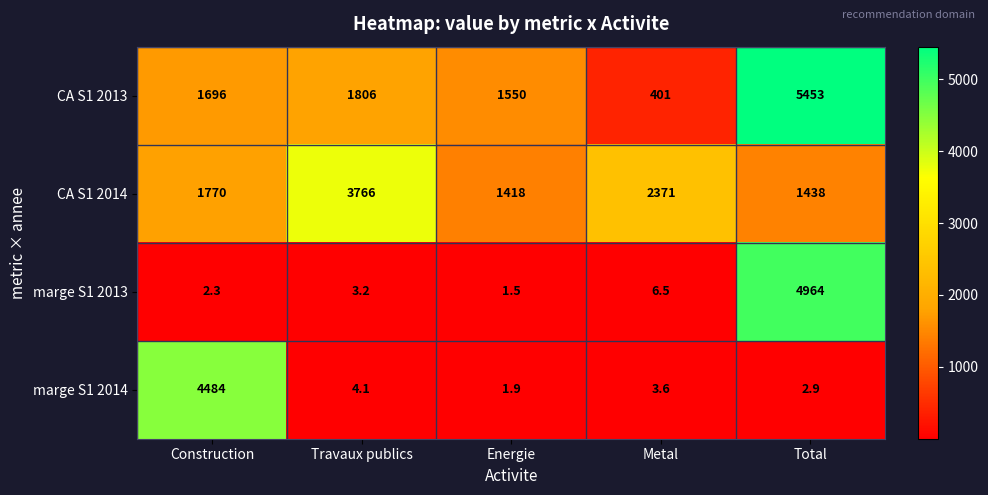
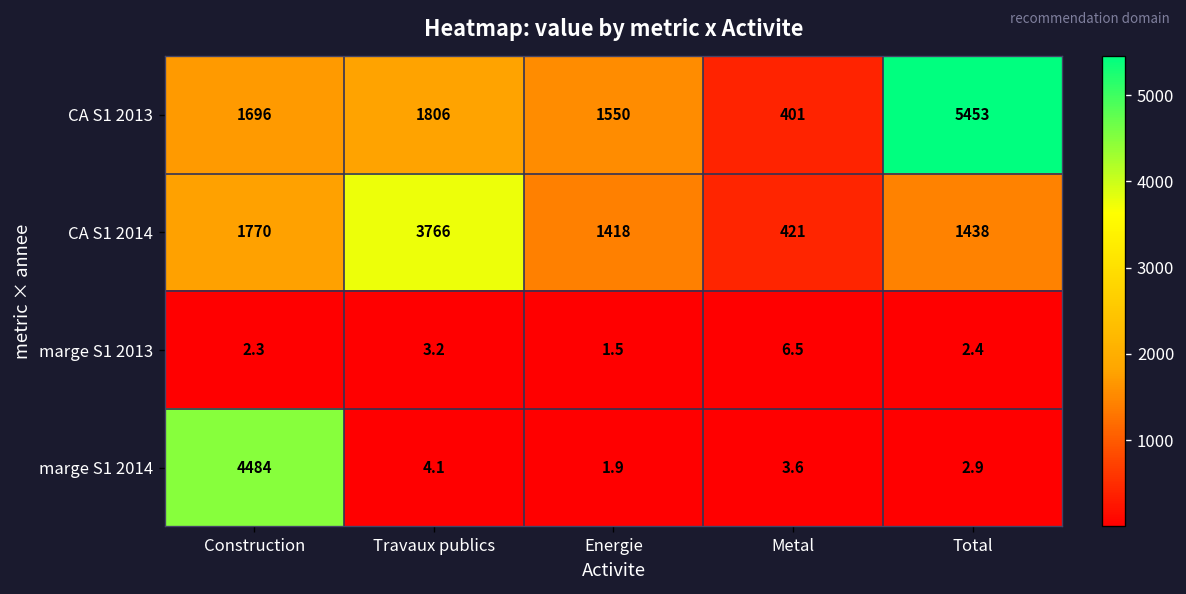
  {
    "CA S1 2013": {
      "Construction": 1696,
      "Travaux publics": 1806,
      "Energie": 1550,
      "Metal": 401,
      "Total": 5453
    },
    "CA S1 2014": {
      "Construction": 1770,
      "Travaux publics": 3766,
      "Energie": 1418,
-     "Metal": 2371,
+     "Metal": 421,
      "Total": 1438
    },
    "marge S1 2013": {
      "Construction": 2.3,
      "Travaux publics": 3.2,
      "Energie": 1.5,
      "Metal": 6.5,
-     "Total": 4964
+     "Total": 2.4
    },
    "marge S1 2014": {
      "Construction": 4484,
      "Travaux publics": 4.1,
      "Energie": 1.9,
      "Metal": 3.6,
      "Total": 2.9
    }
  }
